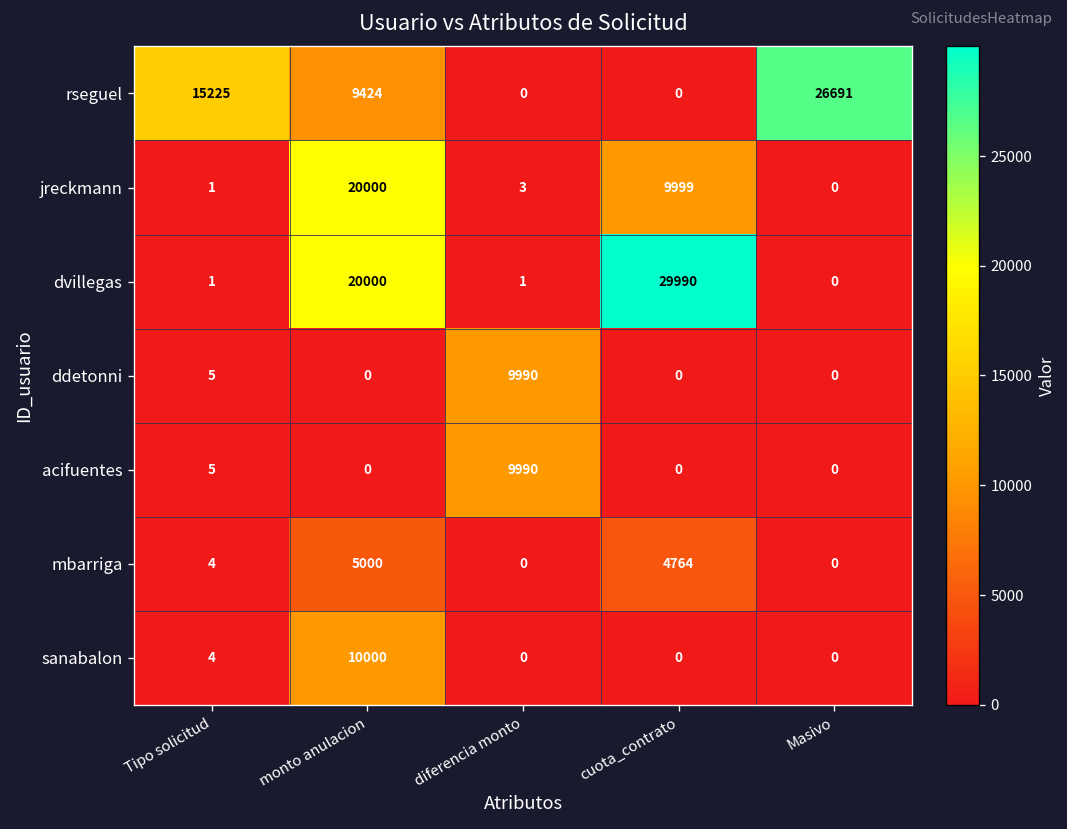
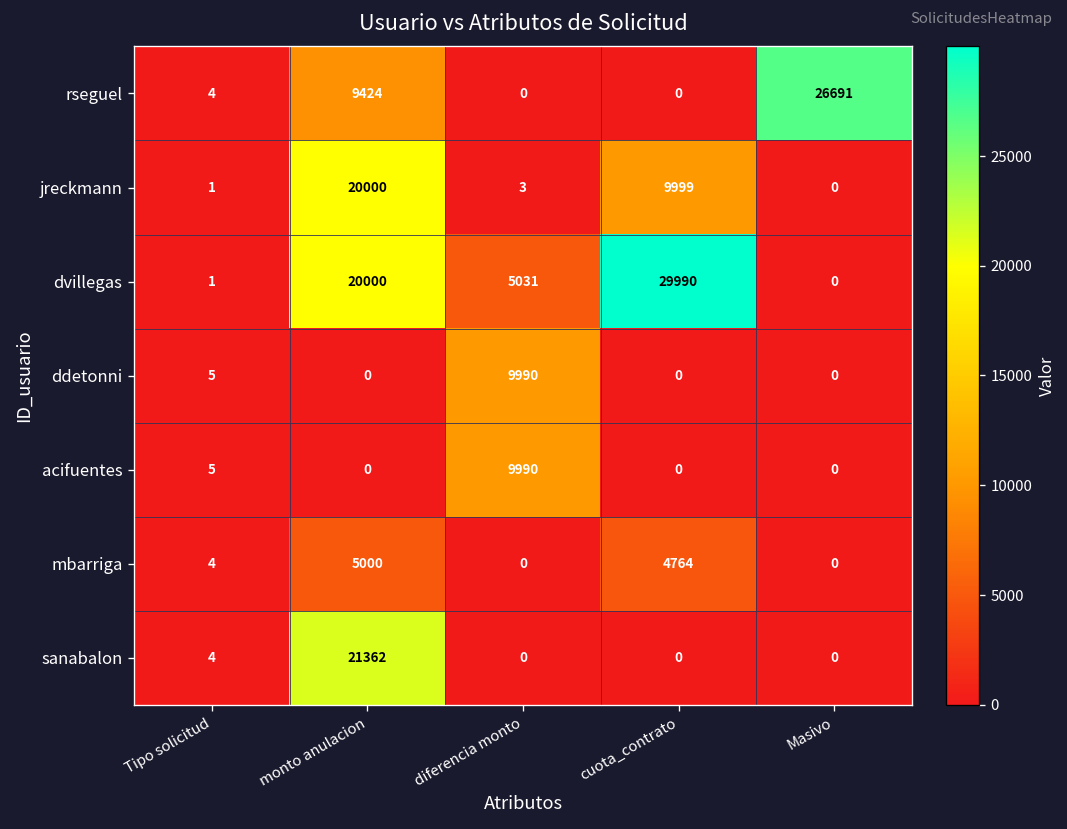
  {
    "rseguel": {
-     "Tipo solicitud": 15225,
+     "Tipo solicitud": 4,
      "monto anulacion": 9424,
      "diferencia monto": 0,
      "cuota_contrato": 0,
      "Masivo": 26691
    },
    "jreckmann": {
      "Tipo solicitud": 1,
      "monto anulacion": 20000,
      "diferencia monto": 3,
      "cuota_contrato": 9999,
      "Masivo": 0
    },
    "dvillegas": {
      "Tipo solicitud": 1,
      "monto anulacion": 20000,
-     "diferencia monto": 1,
+     "diferencia monto": 5031,
      "cuota_contrato": 29990,
      "Masivo": 0
    },
    "ddetonni": {
      "Tipo solicitud": 5,
      "monto anulacion": 0,
      "diferencia monto": 9990,
      "cuota_contrato": 0,
      "Masivo": 0
    },
    "acifuentes": {
      "Tipo solicitud": 5,
      "monto anulacion": 0,
      "diferencia monto": 9990,
      "cuota_contrato": 0,
      "Masivo": 0
    },
    "mbarriga": {
      "Tipo solicitud": 4,
      "monto anulacion": 5000,
      "diferencia monto": 0,
      "cuota_contrato": 4764,
      "Masivo": 0
    },
    "sanabalon": {
      "Tipo solicitud": 4,
-     "monto anulacion": 10000,
+     "monto anulacion": 21362,
      "diferencia monto": 0,
      "cuota_contrato": 0,
      "Masivo": 0
    }
  }
